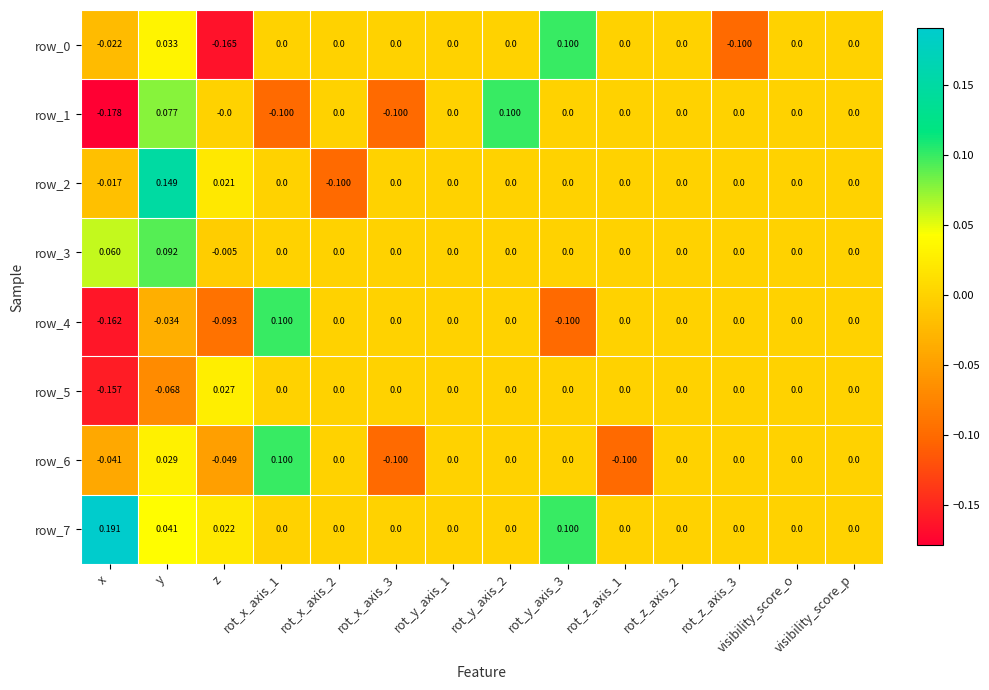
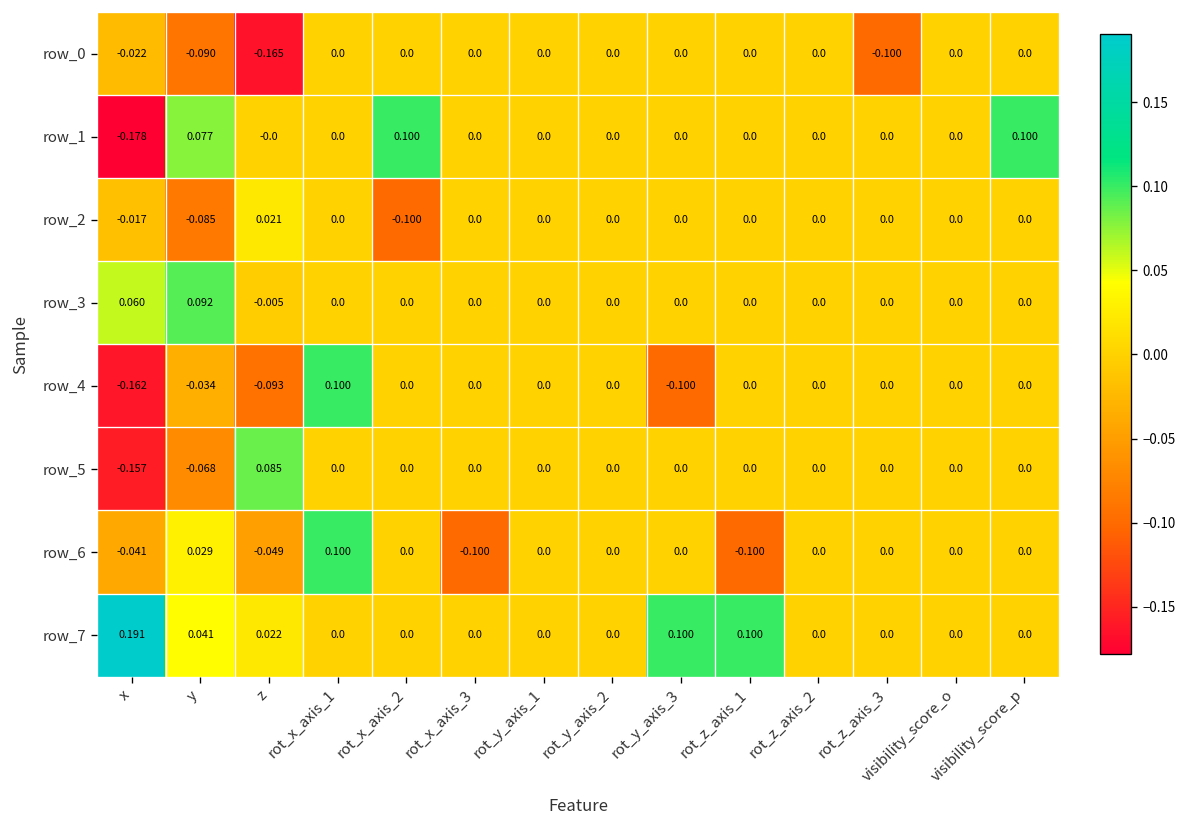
  {
    "row_0": {
      "x": -0.022,
-     "y": 0.033,
+     "y": -0.090,
      "z": -0.165,
      "rot_x_axis_1": 0.0,
      "rot_x_axis_2": 0.0,
      "rot_x_axis_3": 0.0,
      "rot_y_axis_1": 0.0,
      "rot_y_axis_2": 0.0,
-     "rot_y_axis_3": 0.100,
+     "rot_y_axis_3": 0.0,
      "rot_z_axis_1": 0.0,
      "rot_z_axis_2": 0.0,
      "rot_z_axis_3": -0.100,
      "visibility_score_o": 0.0,
      "visibility_score_p": 0.0
    },
    "row_1": {
      "x": -0.178,
      "y": 0.077,
      "z": -0.0,
-     "rot_x_axis_1": -0.100,
-     "rot_x_axis_2": 0.0,
-     "rot_x_axis_3": -0.100,
+     "rot_x_axis_1": 0.0,
+     "rot_x_axis_2": 0.100,
+     "rot_x_axis_3": 0.0,
      "rot_y_axis_1": 0.0,
-     "rot_y_axis_2": 0.100,
+     "rot_y_axis_2": 0.0,
      "rot_y_axis_3": 0.0,
      "rot_z_axis_1": 0.0,
      "rot_z_axis_2": 0.0,
      "rot_z_axis_3": 0.0,
      "visibility_score_o": 0.0,
-     "visibility_score_p": 0.0
+     "visibility_score_p": 0.100
    },
    "row_2": {
      "x": -0.017,
-     "y": 0.149,
+     "y": -0.085,
      "z": 0.021,
      "rot_x_axis_1": 0.0,
      "rot_x_axis_2": -0.100,
      "rot_x_axis_3": 0.0,
      "rot_y_axis_1": 0.0,
      "rot_y_axis_2": 0.0,
      "rot_y_axis_3": 0.0,
      "rot_z_axis_1": 0.0,
      "rot_z_axis_2": 0.0,
      "rot_z_axis_3": 0.0,
      "visibility_score_o": 0.0,
      "visibility_score_p": 0.0
    },
    "row_3": {
      "x": 0.060,
      "y": 0.092,
      "z": -0.005,
      "rot_x_axis_1": 0.0,
      "rot_x_axis_2": 0.0,
      "rot_x_axis_3": 0.0,
      "rot_y_axis_1": 0.0,
      "rot_y_axis_2": 0.0,
      "rot_y_axis_3": 0.0,
      "rot_z_axis_1": 0.0,
      "rot_z_axis_2": 0.0,
      "rot_z_axis_3": 0.0,
      "visibility_score_o": 0.0,
      "visibility_score_p": 0.0
    },
    "row_4": {
      "x": -0.162,
      "y": -0.034,
      "z": -0.093,
      "rot_x_axis_1": 0.100,
      "rot_x_axis_2": 0.0,
      "rot_x_axis_3": 0.0,
      "rot_y_axis_1": 0.0,
      "rot_y_axis_2": 0.0,
      "rot_y_axis_3": -0.100,
      "rot_z_axis_1": 0.0,
      "rot_z_axis_2": 0.0,
      "rot_z_axis_3": 0.0,
      "visibility_score_o": 0.0,
      "visibility_score_p": 0.0
    },
    "row_5": {
      "x": -0.157,
      "y": -0.068,
-     "z": 0.027,
+     "z": 0.085,
      "rot_x_axis_1": 0.0,
      "rot_x_axis_2": 0.0,
      "rot_x_axis_3": 0.0,
      "rot_y_axis_1": 0.0,
      "rot_y_axis_2": 0.0,
      "rot_y_axis_3": 0.0,
      "rot_z_axis_1": 0.0,
      "rot_z_axis_2": 0.0,
      "rot_z_axis_3": 0.0,
      "visibility_score_o": 0.0,
      "visibility_score_p": 0.0
    },
    "row_6": {
      "x": -0.041,
      "y": 0.029,
      "z": -0.049,
      "rot_x_axis_1": 0.100,
      "rot_x_axis_2": 0.0,
      "rot_x_axis_3": -0.100,
      "rot_y_axis_1": 0.0,
      "rot_y_axis_2": 0.0,
      "rot_y_axis_3": 0.0,
      "rot_z_axis_1": -0.100,
      "rot_z_axis_2": 0.0,
      "rot_z_axis_3": 0.0,
      "visibility_score_o": 0.0,
      "visibility_score_p": 0.0
    },
    "row_7": {
      "x": 0.191,
      "y": 0.041,
      "z": 0.022,
      "rot_x_axis_1": 0.0,
      "rot_x_axis_2": 0.0,
      "rot_x_axis_3": 0.0,
      "rot_y_axis_1": 0.0,
      "rot_y_axis_2": 0.0,
      "rot_y_axis_3": 0.100,
-     "rot_z_axis_1": 0.0,
+     "rot_z_axis_1": 0.100,
      "rot_z_axis_2": 0.0,
      "rot_z_axis_3": 0.0,
      "visibility_score_o": 0.0,
      "visibility_score_p": 0.0
    }
  }
